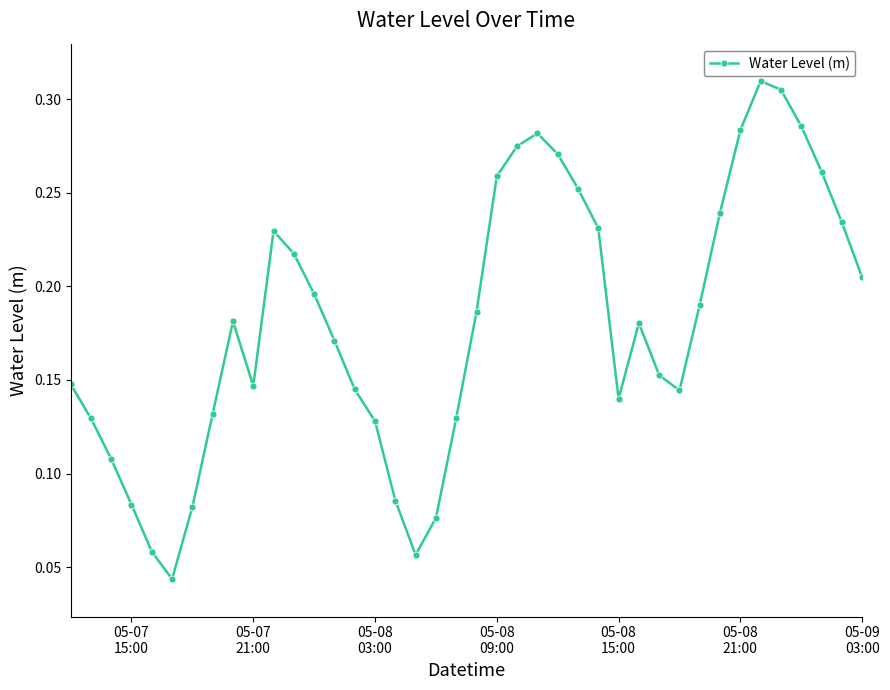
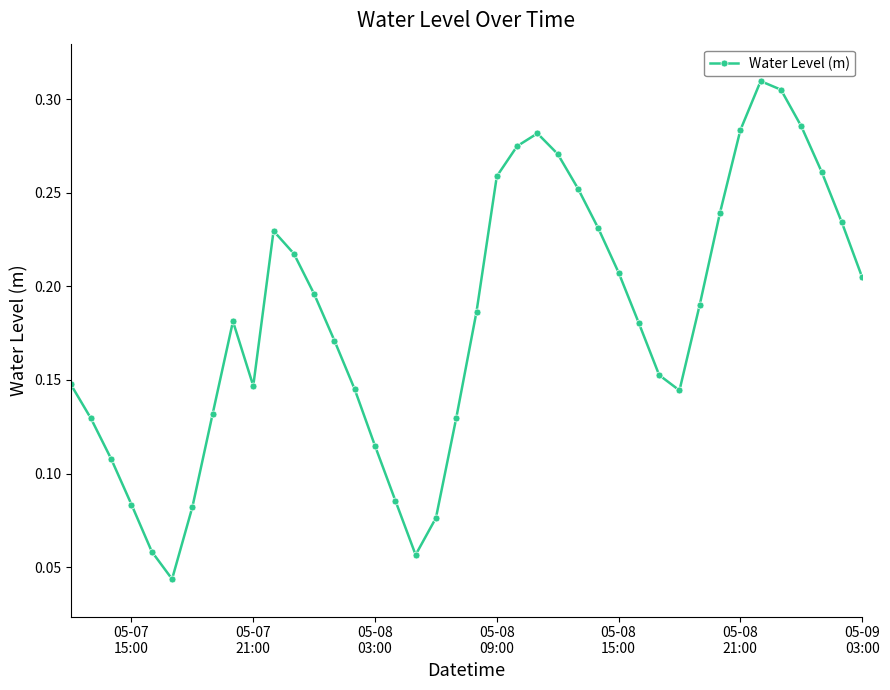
  {
    "05-07 15:00": 0.083,
    "05-07 21:00": 0.147,
-   "05-08 03:00": 0.128,
+   "05-08 03:00": 0.115,
    "05-08 09:00": 0.259,
-   "05-08 15:00": 0.140,
+   "05-08 15:00": 0.207,
    "05-08 21:00": 0.283,
    "05-09 03:00": 0.205
  }
